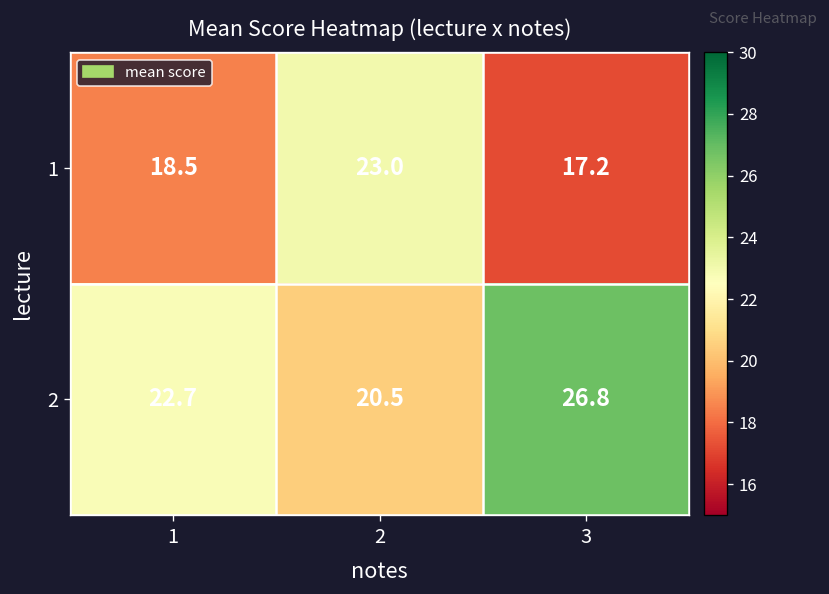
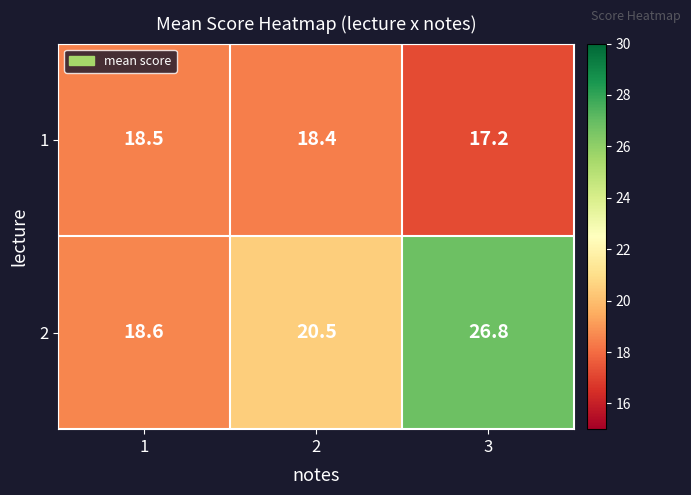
  {
    "1": {
      "1": 18.5,
-     "2": 23.0,
+     "2": 18.4,
      "3": 17.2
    },
    "2": {
-     "1": 22.7,
+     "1": 18.6,
      "2": 20.5,
      "3": 26.8
    }
  }
